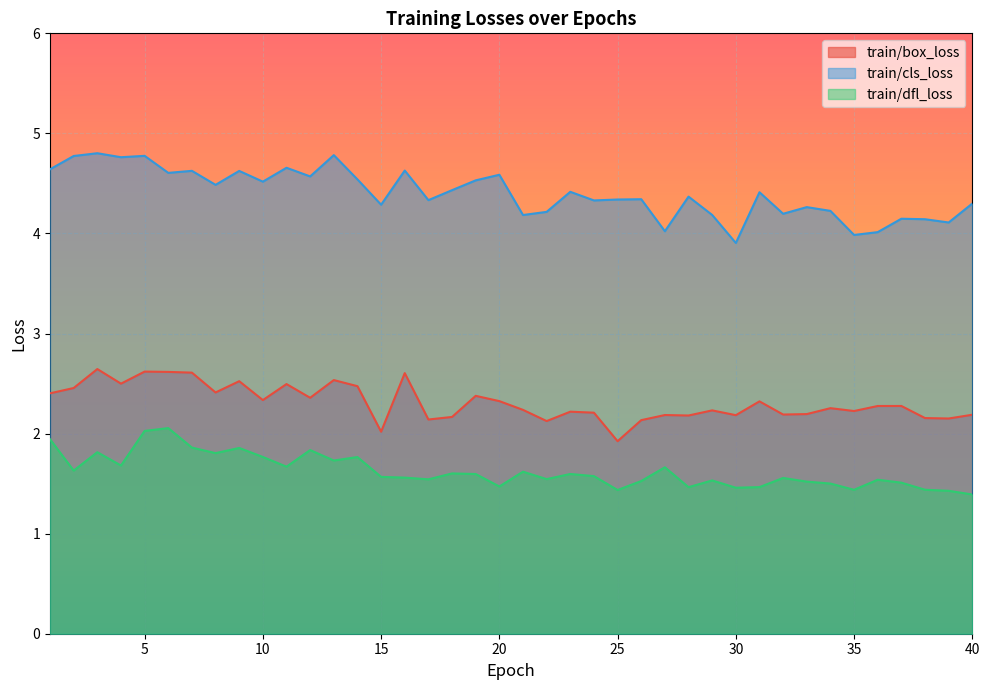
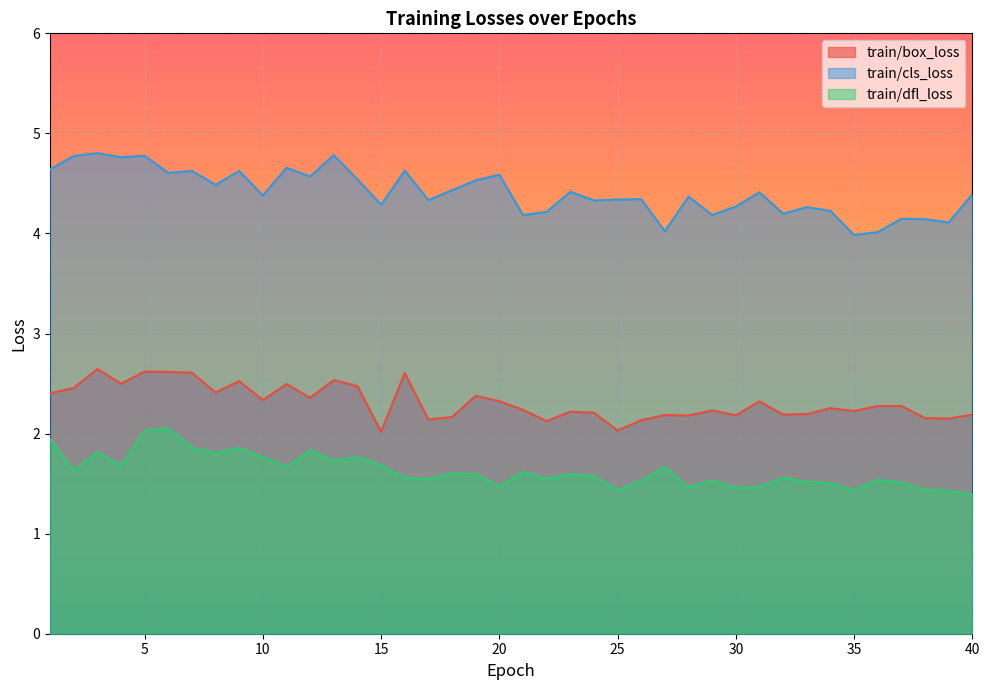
  {
    "train/box_loss": {
      "5": 2.62,
      "10": 2.33,
      "15": 2.02,
      "20": 2.32,
-     "25": 1.92,
+     "25": 2.03,
      "30": 2.18,
      "35": 2.23,
      "40": 2.19
    },
    "train/cls_loss": {
      "5": 4.78,
-     "10": 4.52,
+     "10": 4.38,
      "15": 4.29,
      "20": 4.59,
      "25": 4.34,
-     "30": 3.90,
+     "30": 4.27,
      "35": 3.98,
-     "40": 4.30
+     "40": 4.39
    },
    "train/dfl_loss": {
      "5": 2.03,
      "10": 1.77,
-     "15": 1.57,
+     "15": 1.68,
      "20": 1.47,
      "25": 1.44,
      "30": 1.46,
      "35": 1.44,
      "40": 1.39
    }
  }
